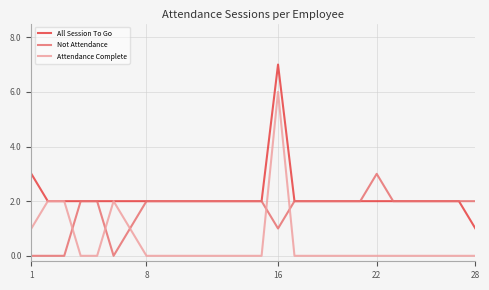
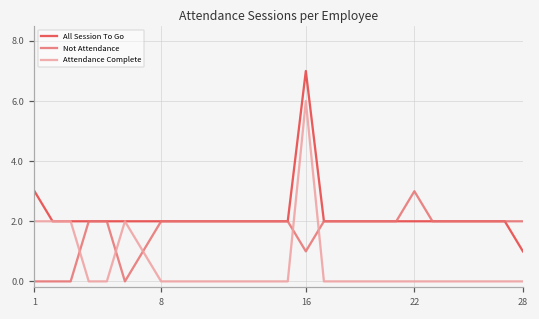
  {
    "All Session To Go": {
      "1": 3,
      "16": 7,
      "22": 2,
      "28": 1
    },
    "Not Attendance": {
      "1": 0,
      "16": 1,
      "22": 3,
      "28": 2
    },
    "Attendance Complete": {
-     "1": 1,
+     "1": 2,
      "8": 0,
      "16": 6,
      "22": 0,
      "28": 0
    }
  }
